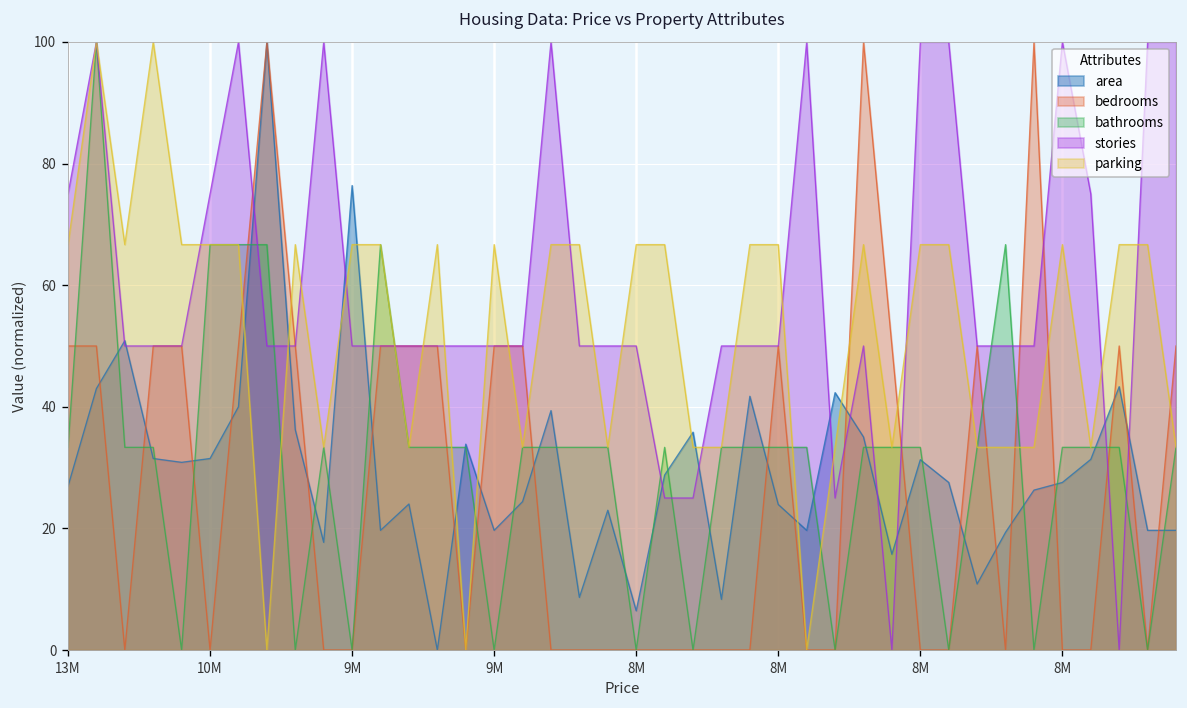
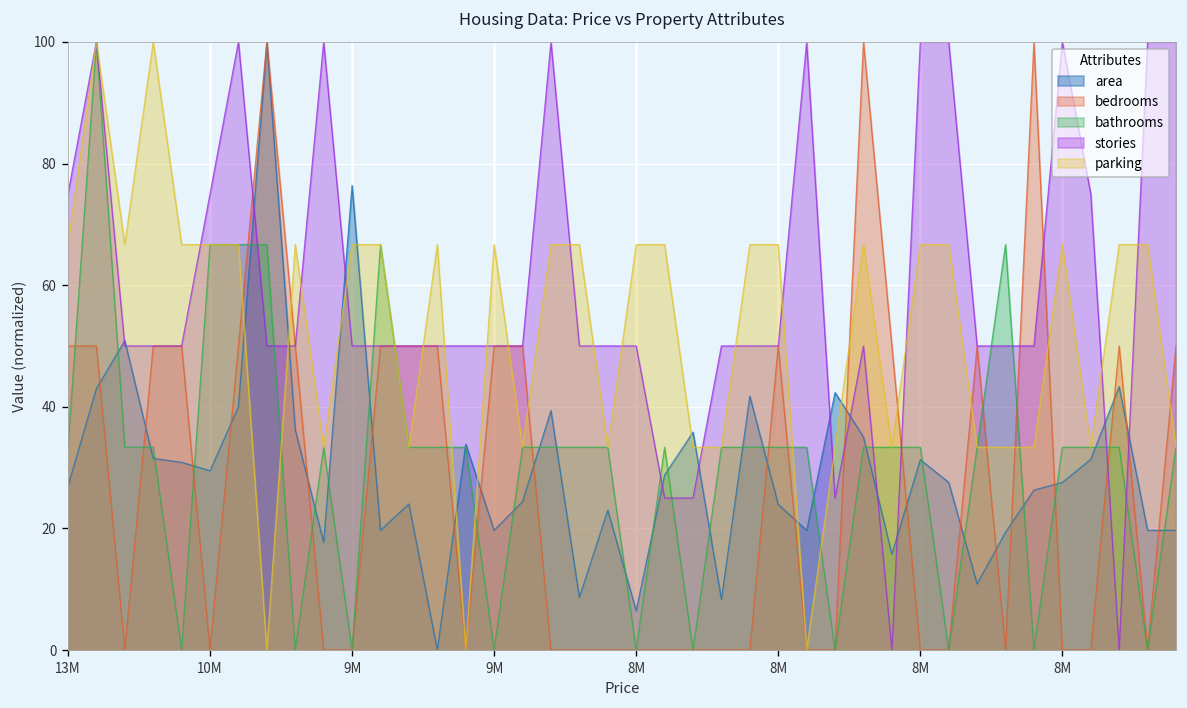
  {
    "area": {
      "13M": 27,
-     "10M": 31
+     "10M": 29
    },
    "bathrooms": {
      "13M": 33
    },
    "stories": {
      "13M": 75,
      "10M": 75
    }
  }
